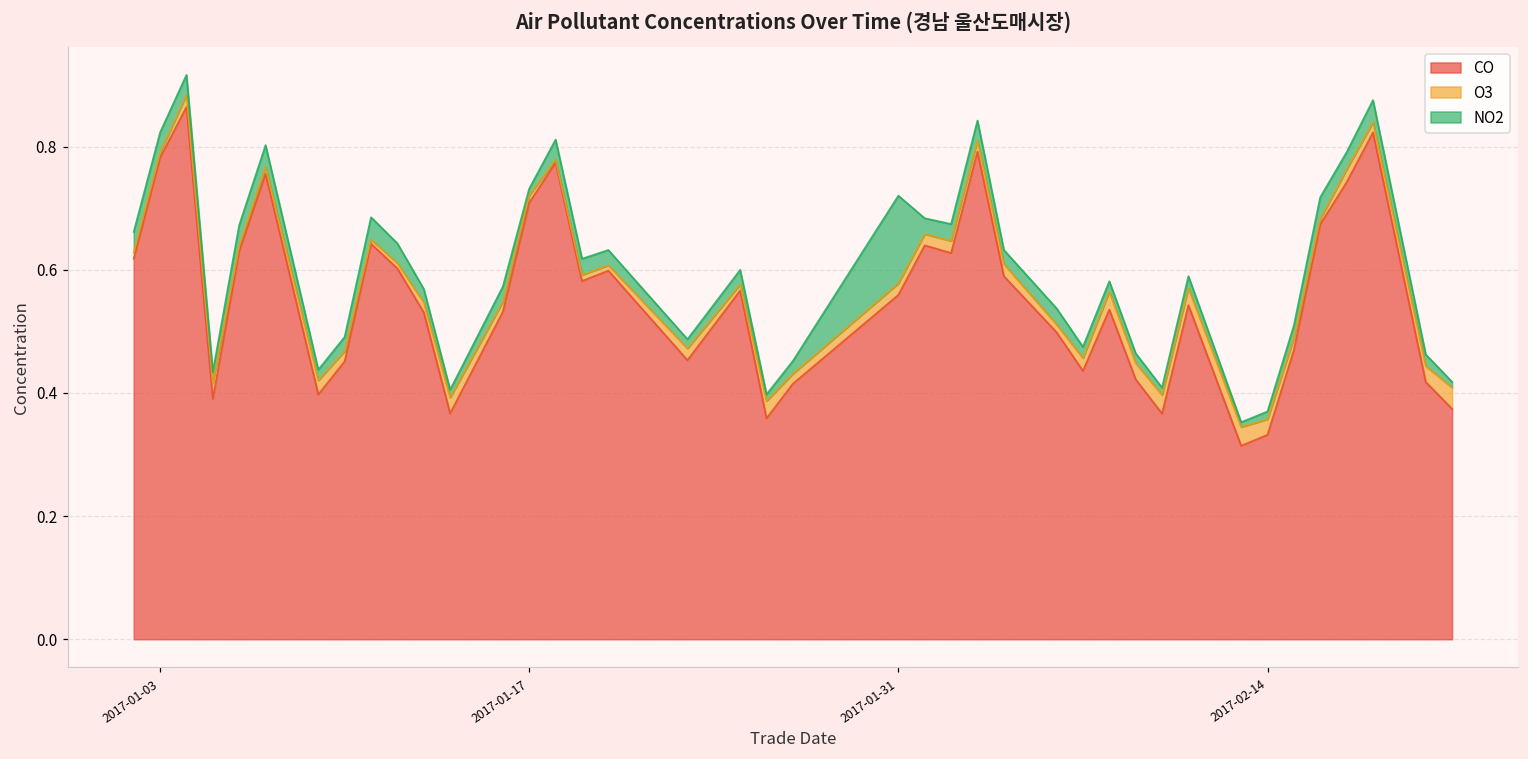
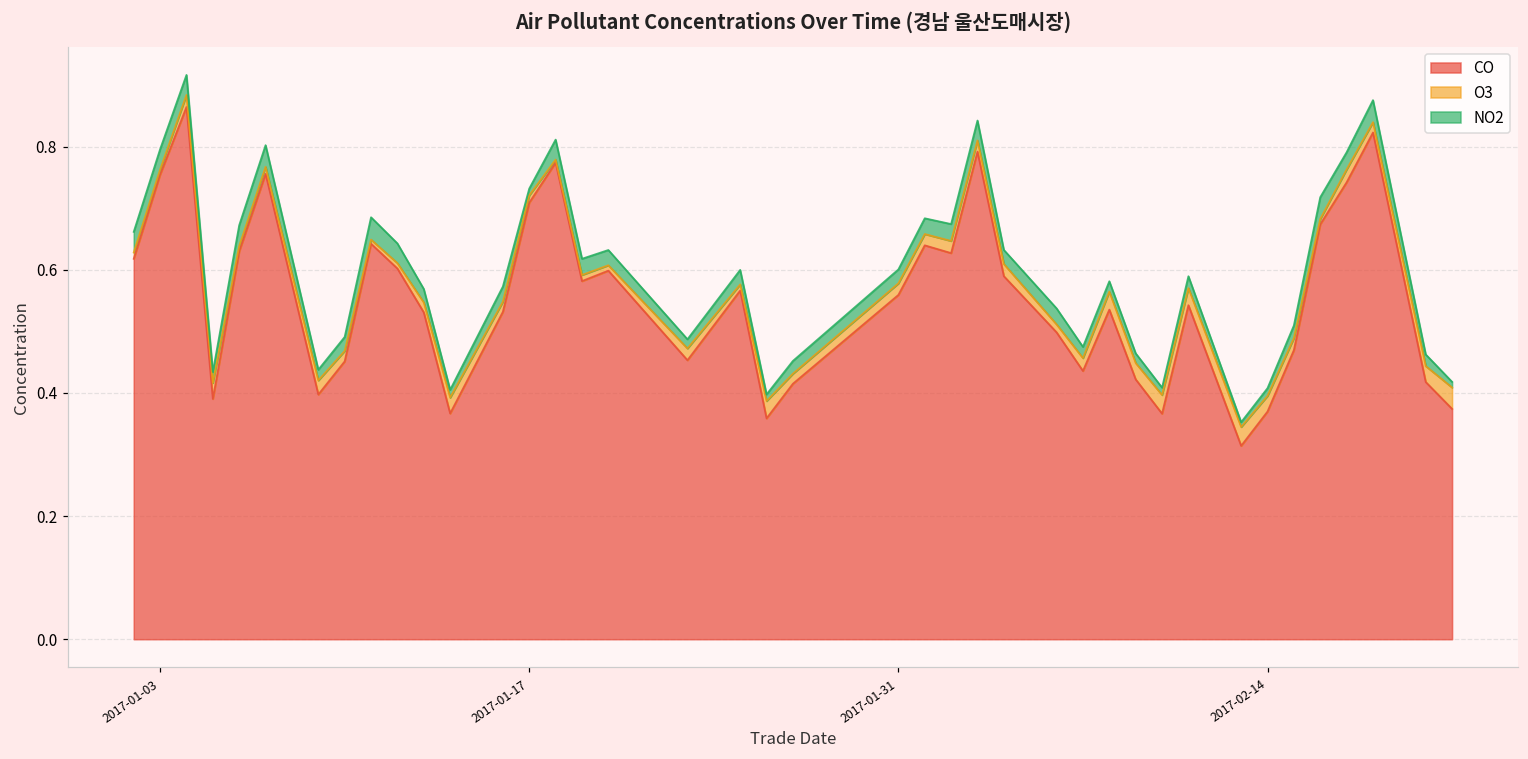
  {
    "CO": {
-     "2017-01-03": 0.78,
+     "2017-01-03": 0.75,
      "2017-01-17": 0.71,
      "2017-01-31": 0.56,
-     "2017-02-14": 0.33
+     "2017-02-14": 0.37
    },
    "O3": {
      "2017-01-03": 0.01,
      "2017-01-17": 0.01,
      "2017-01-31": 0.02,
      "2017-02-14": 0.03
    },
    "NO2": {
      "2017-01-03": 0.03,
      "2017-01-17": 0.01,
-     "2017-01-31": 0.14,
+     "2017-01-31": 0.02,
      "2017-02-14": 0.01
    }
  }
